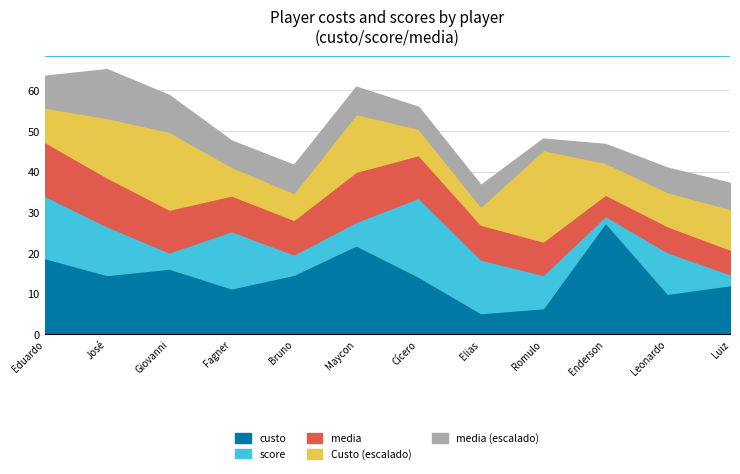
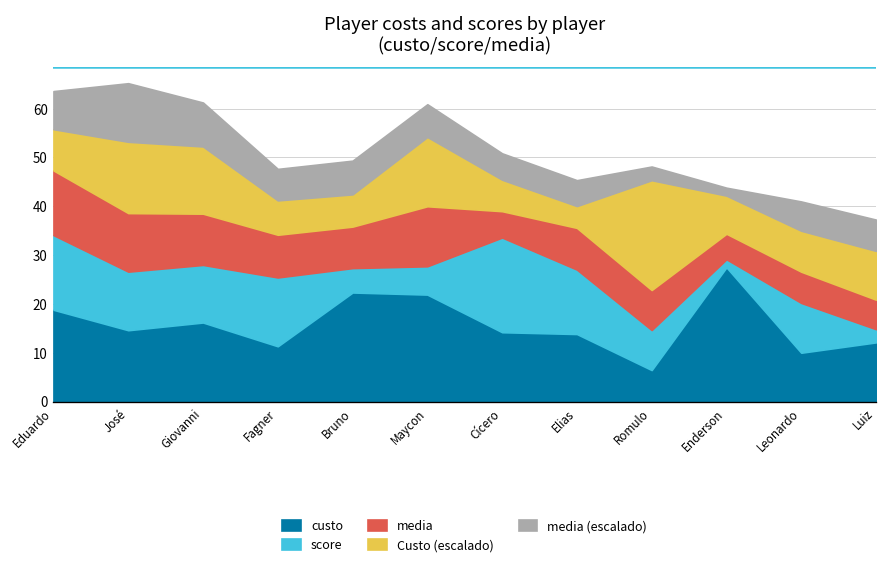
  {
    "custo": {
-     "Bruno": 15,
-     "Elias": 5
+     "Bruno": 22,
+     "Elias": 14
    },
    "score": {
-     "Giovanni": 4
+     "Giovanni": 12
    },
    "media": {
-     "Cícero": 11
+     "Cícero": 5
    },
    "Custo (escalado)": {
-     "Giovanni": 19
+     "Giovanni": 14
    },
    "media (escalado)": {
      "Eduardo": 8,
      "José": 12,
      "Giovanni": 9,
      "Fagner": 6,
      "Bruno": 7,
      "Maycon": 7,
      "Cícero": 5,
      "Elias": 5,
      "Romulo": 3,
-     "Enderson": 5,
+     "Enderson": 2,
      "Leonardo": 6,
      "Luiz": 6
    }
  }
